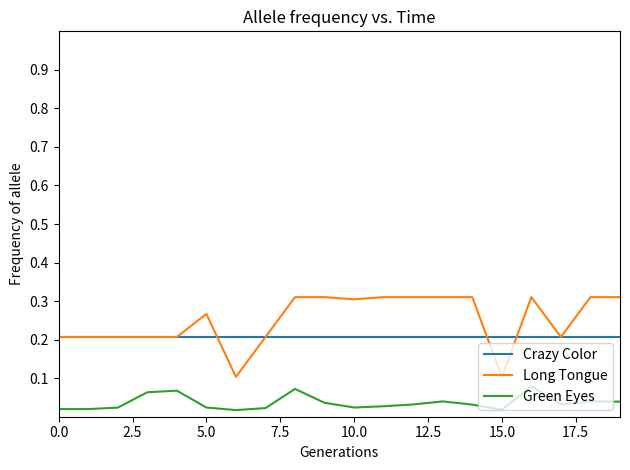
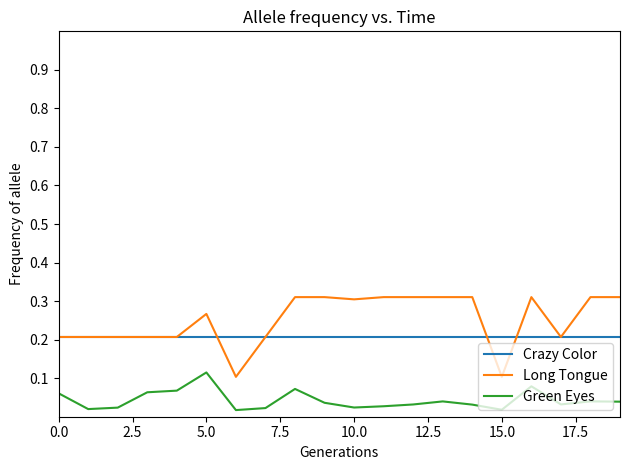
  {
    "Crazy Color": {
      "5.0": 0.21,
      "10.0": 0.21,
      "15.0": 0.21
    },
    "Long Tongue": {
      "5.0": 0.27,
      "10.0": 0.30
    },
    "Green Eyes": {
-     "0.0": 0.02,
-     "5.0": 0.02,
+     "0.0": 0.06,
+     "5.0": 0.11,
      "10.0": 0.02
    }
  }
